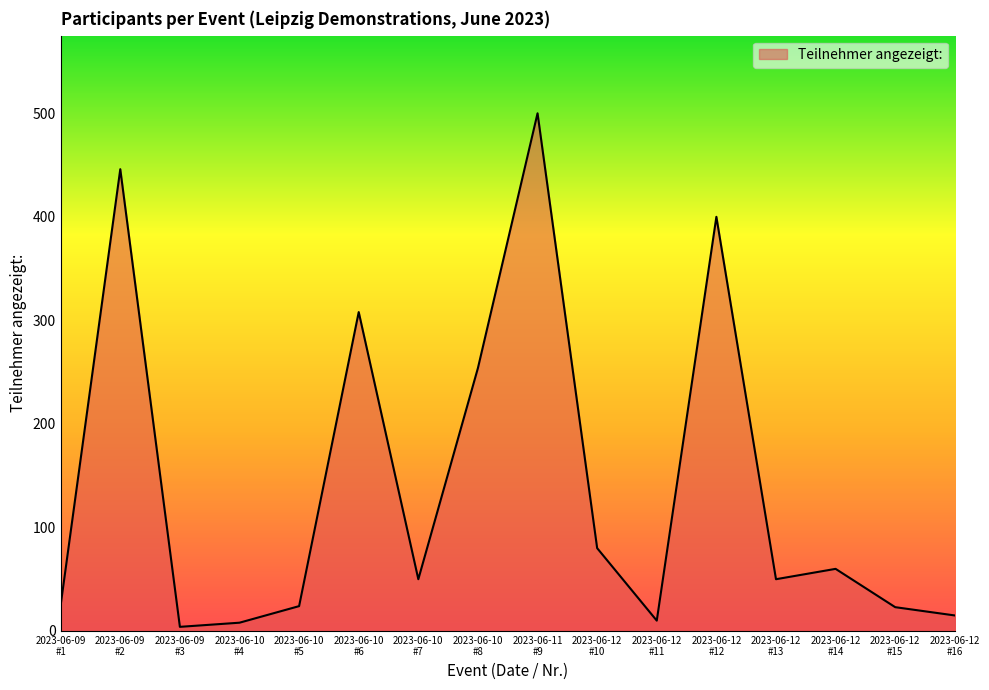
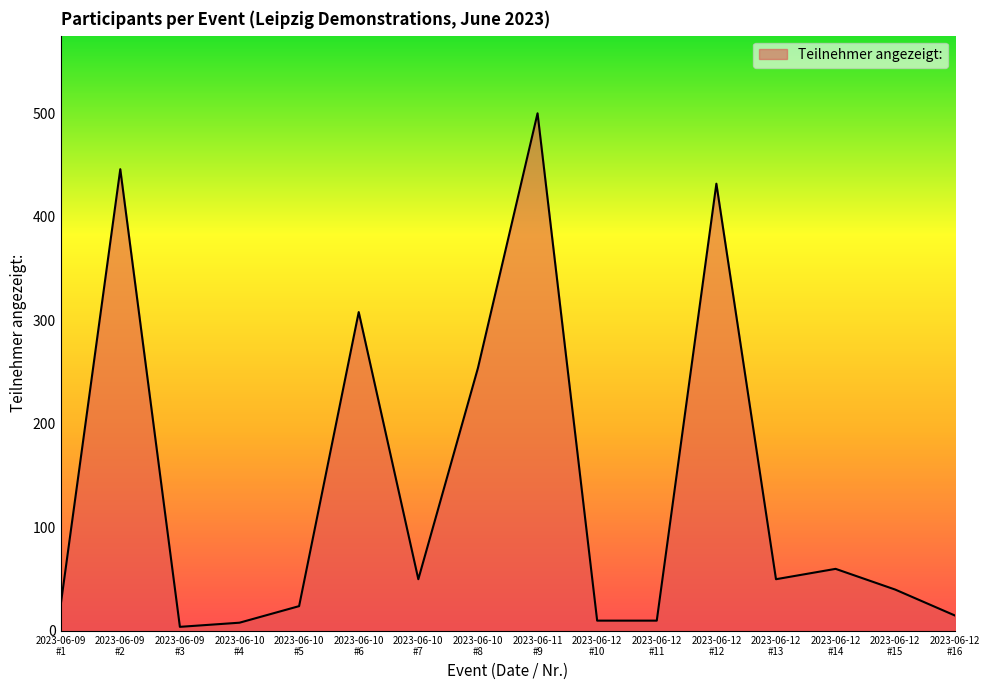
  {
    "2023-06-09 #1": 25,
    "2023-06-09 #2": 446,
    "2023-06-09 #3": 4,
    "2023-06-10 #4": 8,
    "2023-06-10 #5": 24,
    "2023-06-10 #6": 308,
    "2023-06-10 #7": 50,
    "2023-06-10 #8": 254,
    "2023-06-11 #9": 500,
-   "2023-06-12 #10": 80,
+   "2023-06-12 #10": 10,
    "2023-06-12 #11": 10,
-   "2023-06-12 #12": 400,
+   "2023-06-12 #12": 432,
    "2023-06-12 #13": 50,
    "2023-06-12 #14": 60,
-   "2023-06-12 #15": 23,
+   "2023-06-12 #15": 40,
    "2023-06-12 #16": 15
  }
